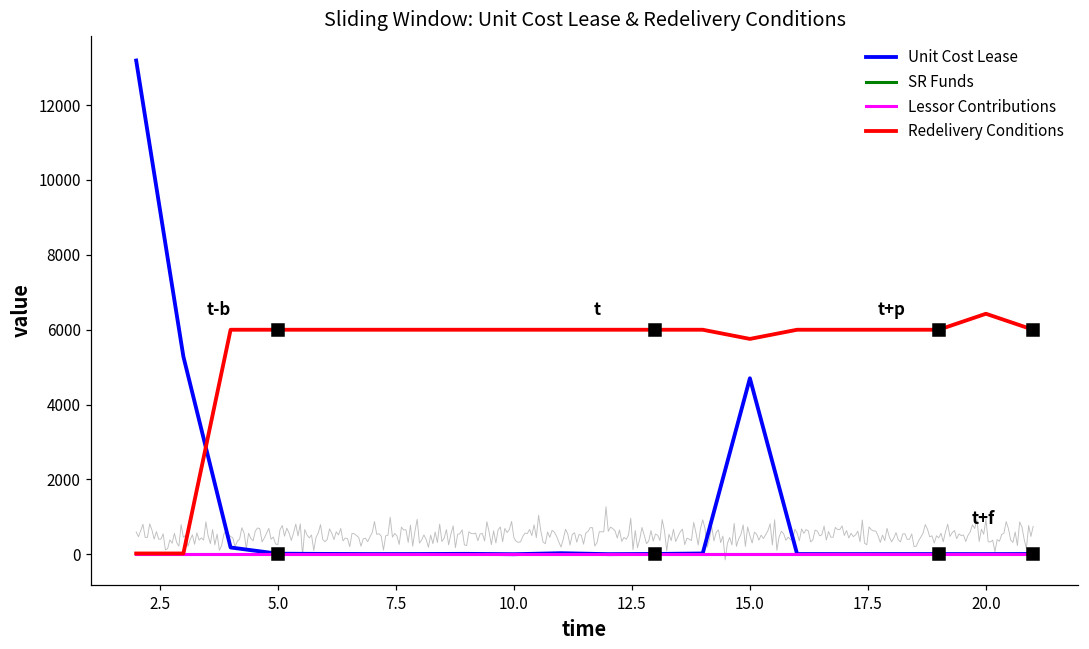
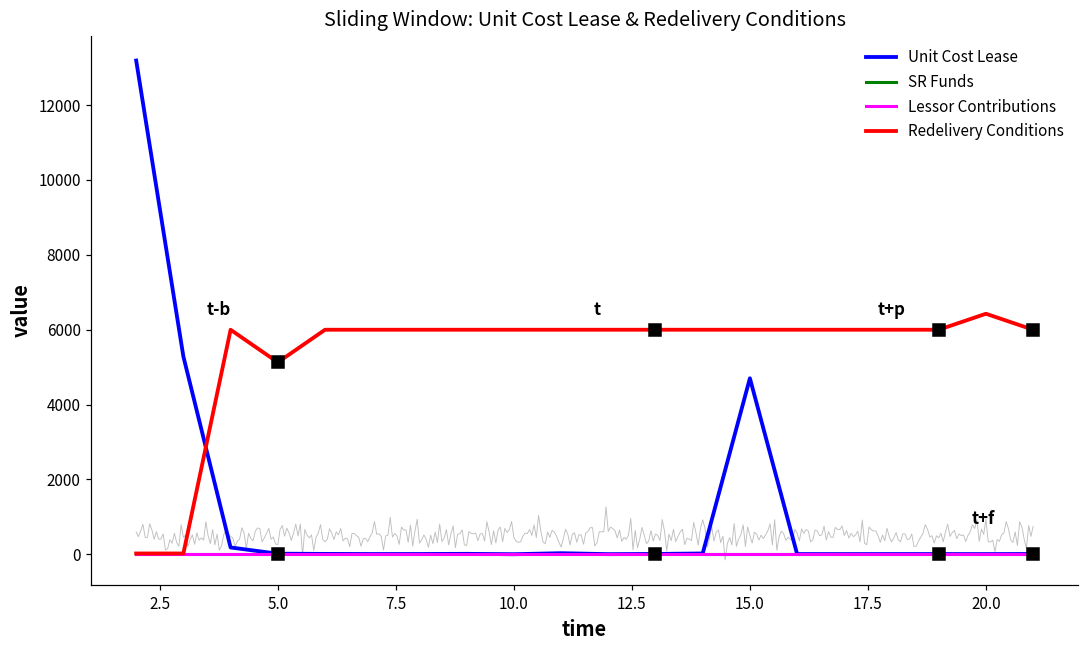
  {
    "Unit Cost Lease": {
      "15.0": 4700
    },
    "Lessor Contributions": {
      "15.0": 0
    },
    "Redelivery Conditions": {
-     "5.0": 6000,
+     "5.0": 5100,
      "10.0": 6000,
-     "15.0": 5800,
+     "15.0": 6000,
      "20.0": 6400
    }
  }
